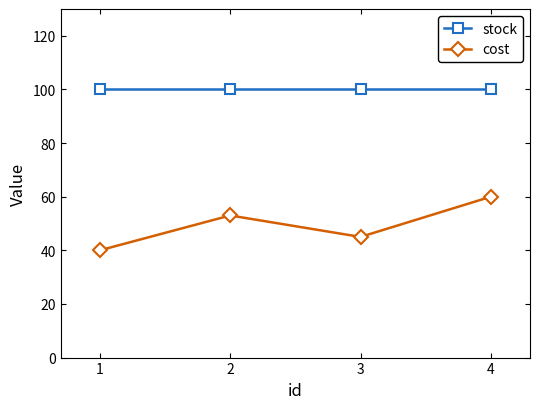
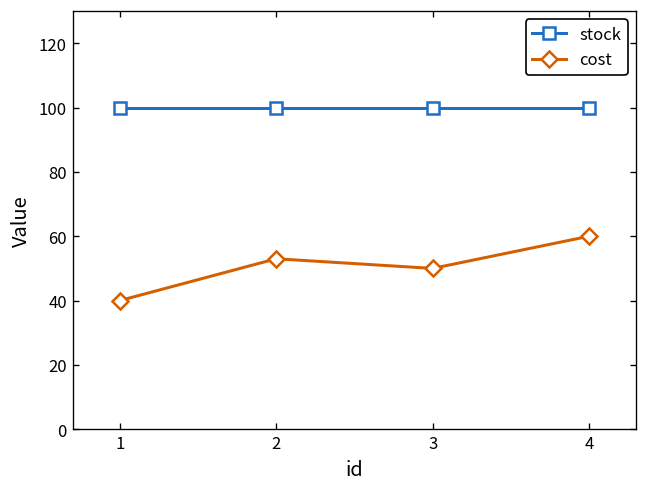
  {
    "stock": {
      "1": 100,
      "2": 100,
      "3": 100,
      "4": 100
    },
    "cost": {
      "1": 40,
      "2": 53,
-     "3": 45,
+     "3": 50,
      "4": 60
    }
  }
